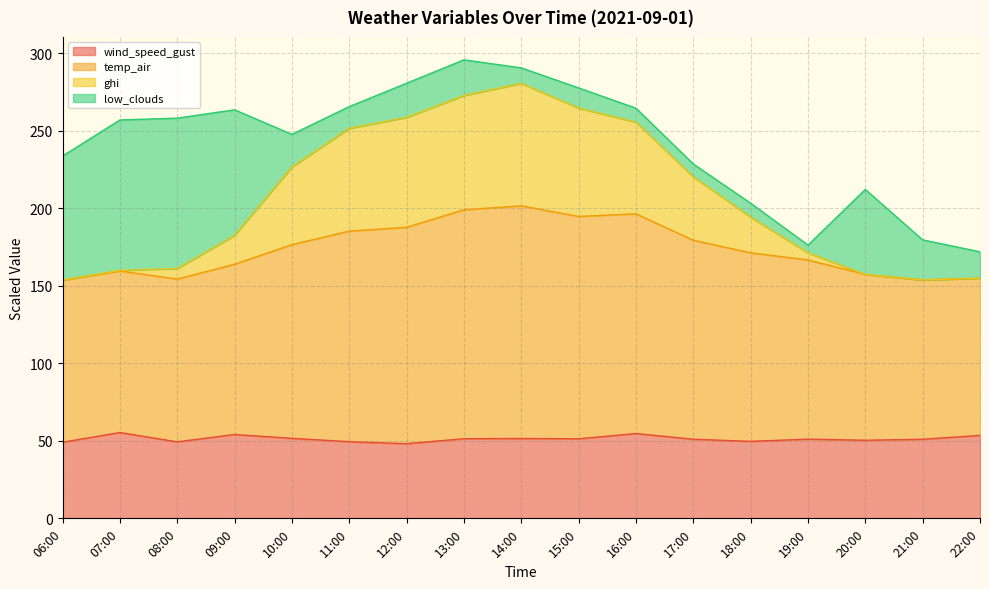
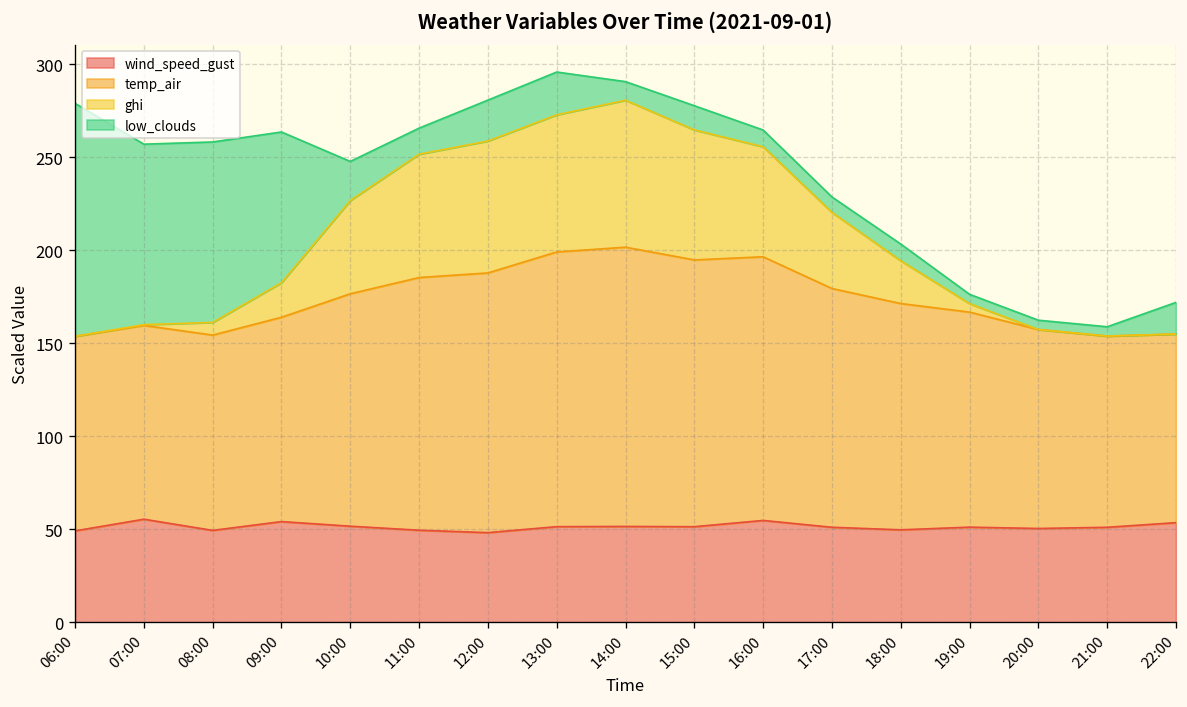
  {
    "wind_speed_gust": {
      "06:00": 49,
      "07:00": 55,
      "08:00": 49,
      "09:00": 54,
      "10:00": 52,
      "11:00": 49,
      "12:00": 48,
      "13:00": 51,
      "14:00": 51,
      "15:00": 51,
      "16:00": 55,
      "17:00": 51,
      "18:00": 50,
      "19:00": 51,
      "20:00": 50,
      "21:00": 51,
      "22:00": 54
    },
    "low_clouds": {
-     "06:00": 80,
+     "06:00": 125,
      "07:00": 97,
      "08:00": 97,
      "09:00": 81,
      "10:00": 21,
      "11:00": 14,
      "12:00": 22,
      "13:00": 23,
      "14:00": 10,
      "15:00": 13,
      "16:00": 9,
      "17:00": 8,
      "18:00": 9,
      "19:00": 5,
-     "20:00": 55,
-     "21:00": 26,
+     "20:00": 5,
+     "21:00": 5,
      "22:00": 17
    }
  }
